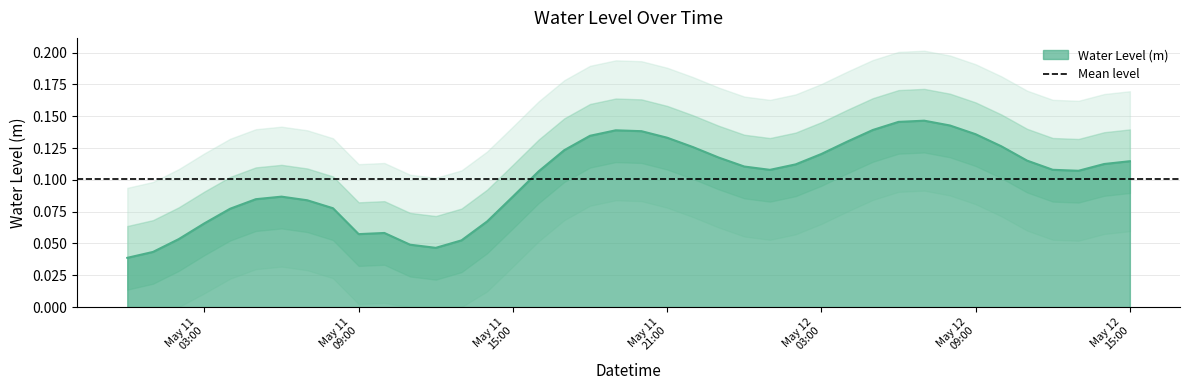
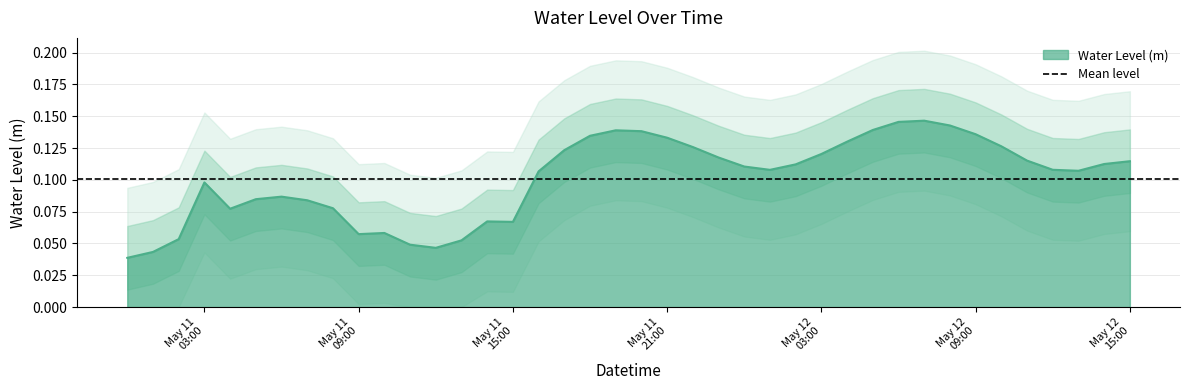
  {
    "Water Level (m)": {
-     "May 11 03:00": 0.066,
+     "May 11 03:00": 0.098,
      "May 11 09:00": 0.057,
-     "May 11 15:00": 0.087,
+     "May 11 15:00": 0.067,
      "May 11 21:00": 0.133,
      "May 12 03:00": 0.120,
      "May 12 09:00": 0.136,
      "May 12 15:00": 0.115
    }
  }
